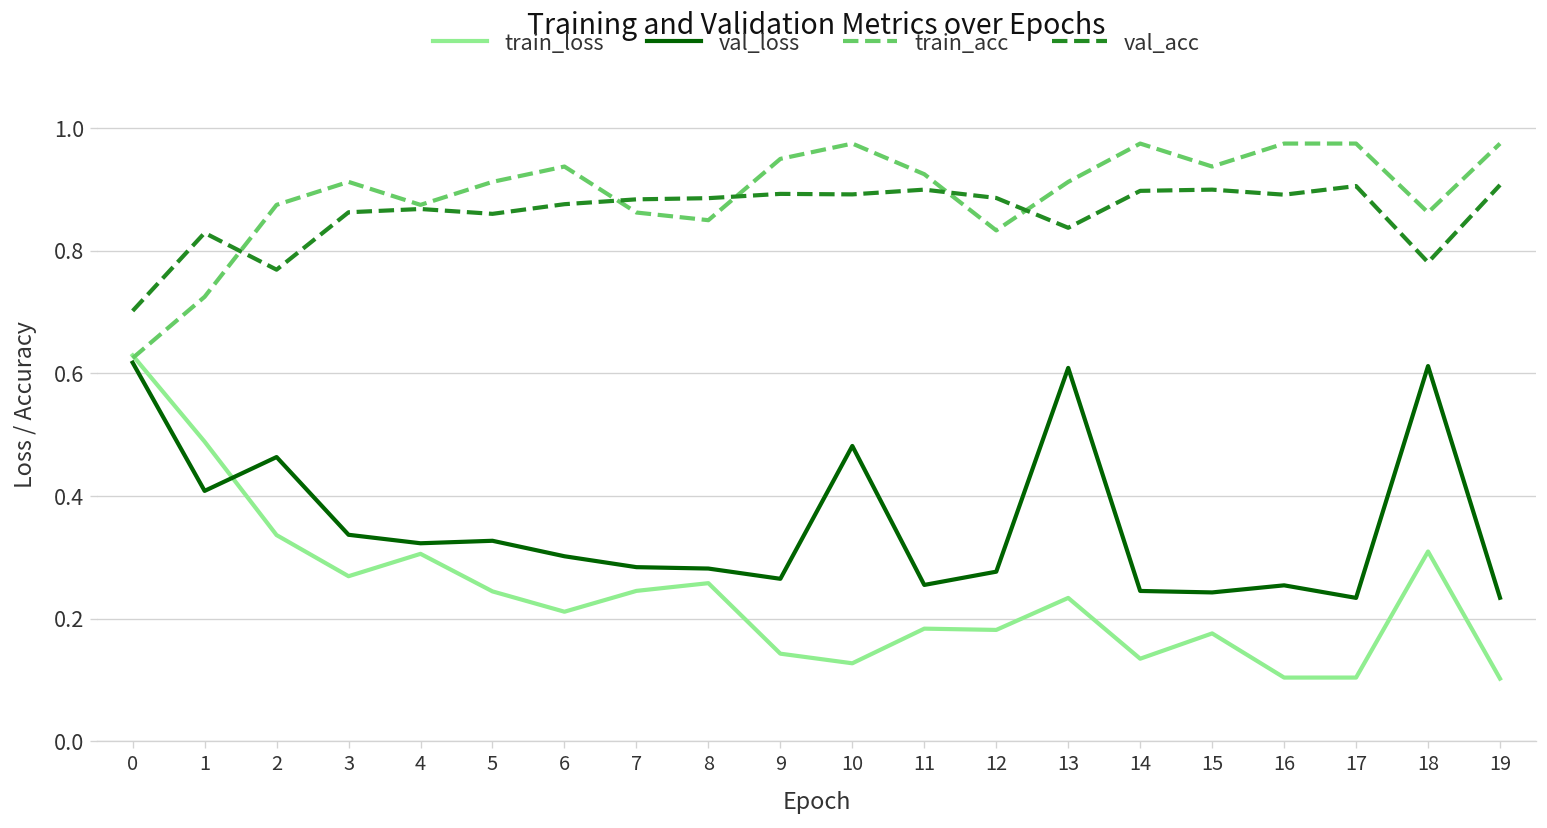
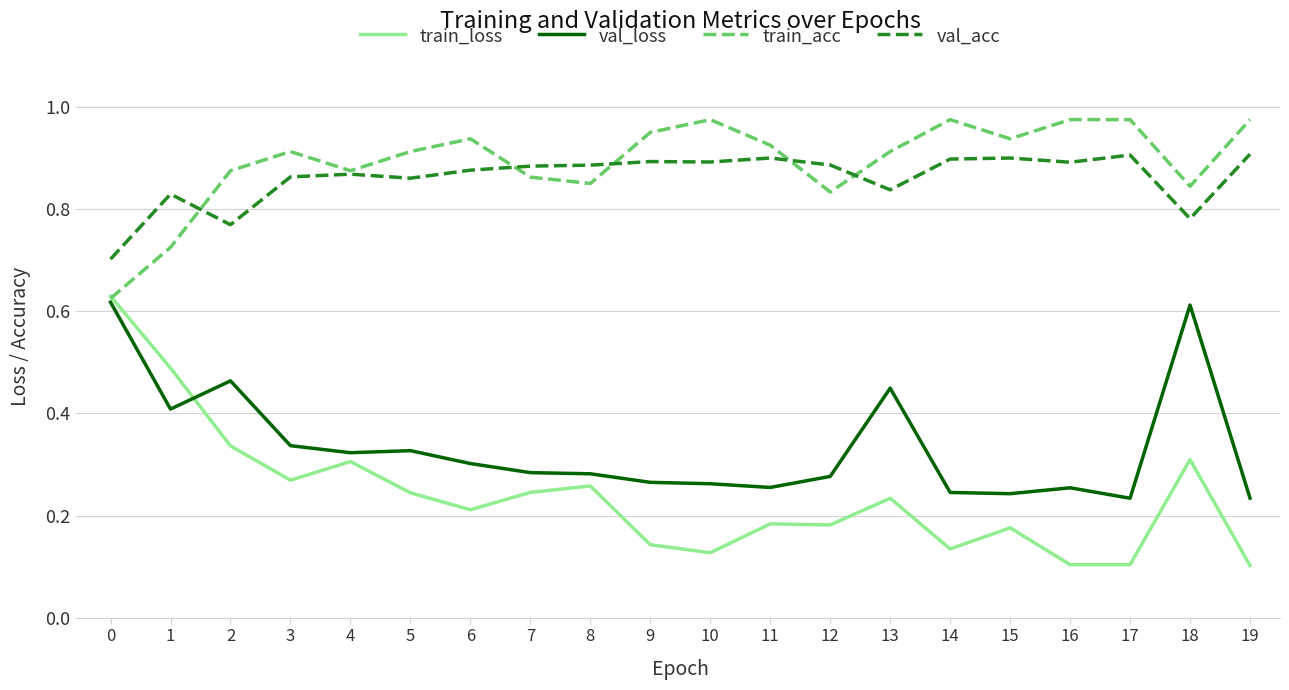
  {
    "train_loss": {
      "1": 0.49,
      "2": 0.34,
      "3": 0.27,
      "4": 0.31,
      "5": 0.24,
      "6": 0.21,
      "7": 0.25,
      "8": 0.26,
      "9": 0.14,
      "10": 0.13,
      "11": 0.18,
      "12": 0.18,
      "13": 0.23,
      "14": 0.13,
      "15": 0.18,
      "16": 0.10,
      "17": 0.10,
      "18": 0.31,
      "19": 0.10
    },
    "val_loss": {
      "0": 0.62,
      "1": 0.41,
      "2": 0.46,
      "3": 0.34,
      "4": 0.32,
      "5": 0.33,
      "6": 0.30,
      "7": 0.28,
      "8": 0.28,
      "9": 0.26,
-     "10": 0.48,
+     "10": 0.26,
      "11": 0.25,
      "12": 0.28,
-     "13": 0.61,
+     "13": 0.45,
      "14": 0.25,
      "15": 0.24,
      "16": 0.25,
      "17": 0.23,
      "18": 0.61,
      "19": 0.23
    },
    "train_acc": {
      "1": 0.73,
      "2": 0.88,
      "3": 0.91,
      "4": 0.88,
      "5": 0.91,
      "6": 0.94,
      "7": 0.86,
      "8": 0.85,
      "9": 0.95,
      "10": 0.98,
      "11": 0.93,
      "12": 0.83,
      "13": 0.91,
      "14": 0.98,
      "15": 0.94,
      "16": 0.98,
      "17": 0.98,
-     "18": 0.86,
+     "18": 0.84,
      "19": 0.98
    },
    "val_acc": {
      "0": 0.70,
      "1": 0.83,
      "2": 0.77,
      "3": 0.86,
      "4": 0.87,
      "5": 0.86,
      "6": 0.88,
      "7": 0.88,
      "8": 0.89,
      "9": 0.89,
      "10": 0.89,
      "11": 0.90,
      "12": 0.89,
      "13": 0.84,
      "14": 0.90,
      "15": 0.90,
      "16": 0.89,
      "17": 0.91,
      "18": 0.78,
      "19": 0.91
    }
  }
